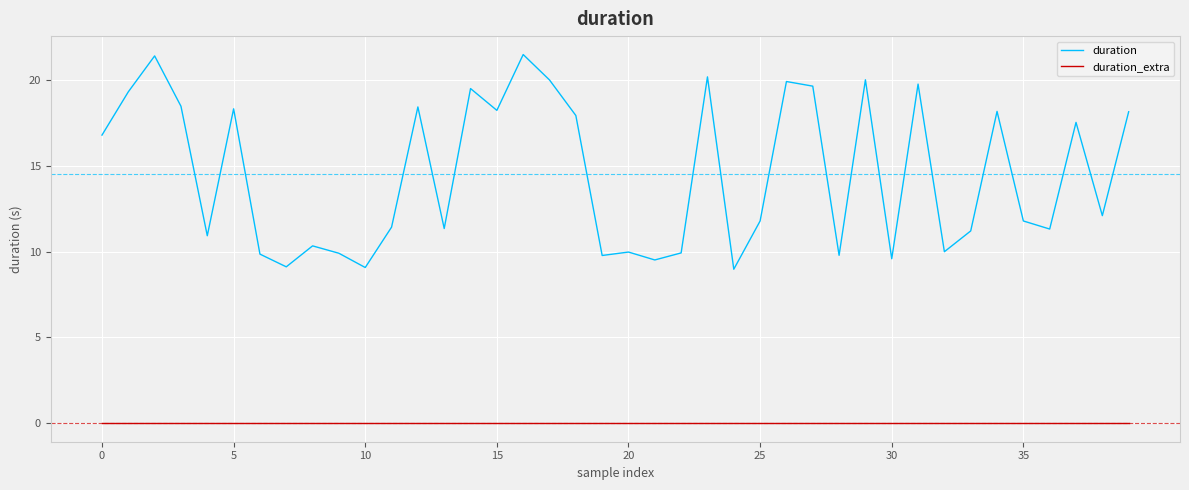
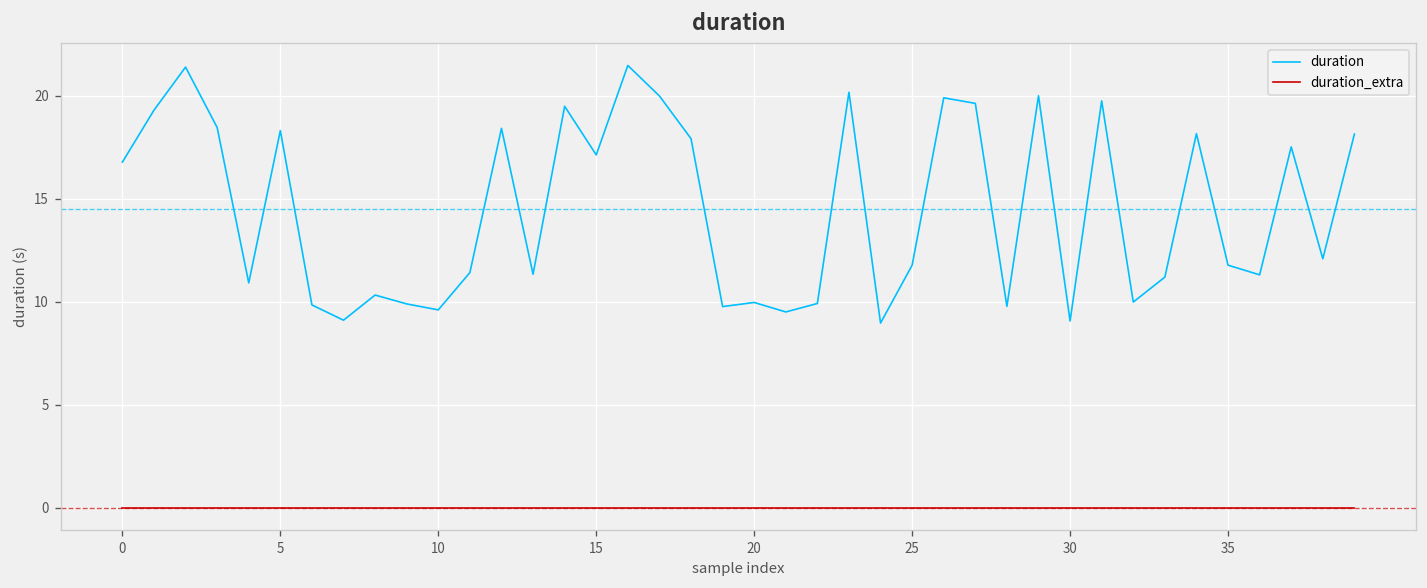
  {
    "duration": {
      "0": 16.8,
      "5": 18.3,
-     "10": 9.1,
-     "15": 18.2,
+     "10": 9.6,
+     "15": 17.1,
      "20": 10.0,
      "25": 11.8,
-     "30": 9.6,
+     "30": 9.1,
      "35": 11.8
    },
    "duration_extra": {
      "0": 0.0,
      "5": 0.0,
      "10": 0.0,
      "15": 0.0,
      "20": 0.0,
      "25": 0.0,
      "30": 0.0,
      "35": 0.0
    }
  }
